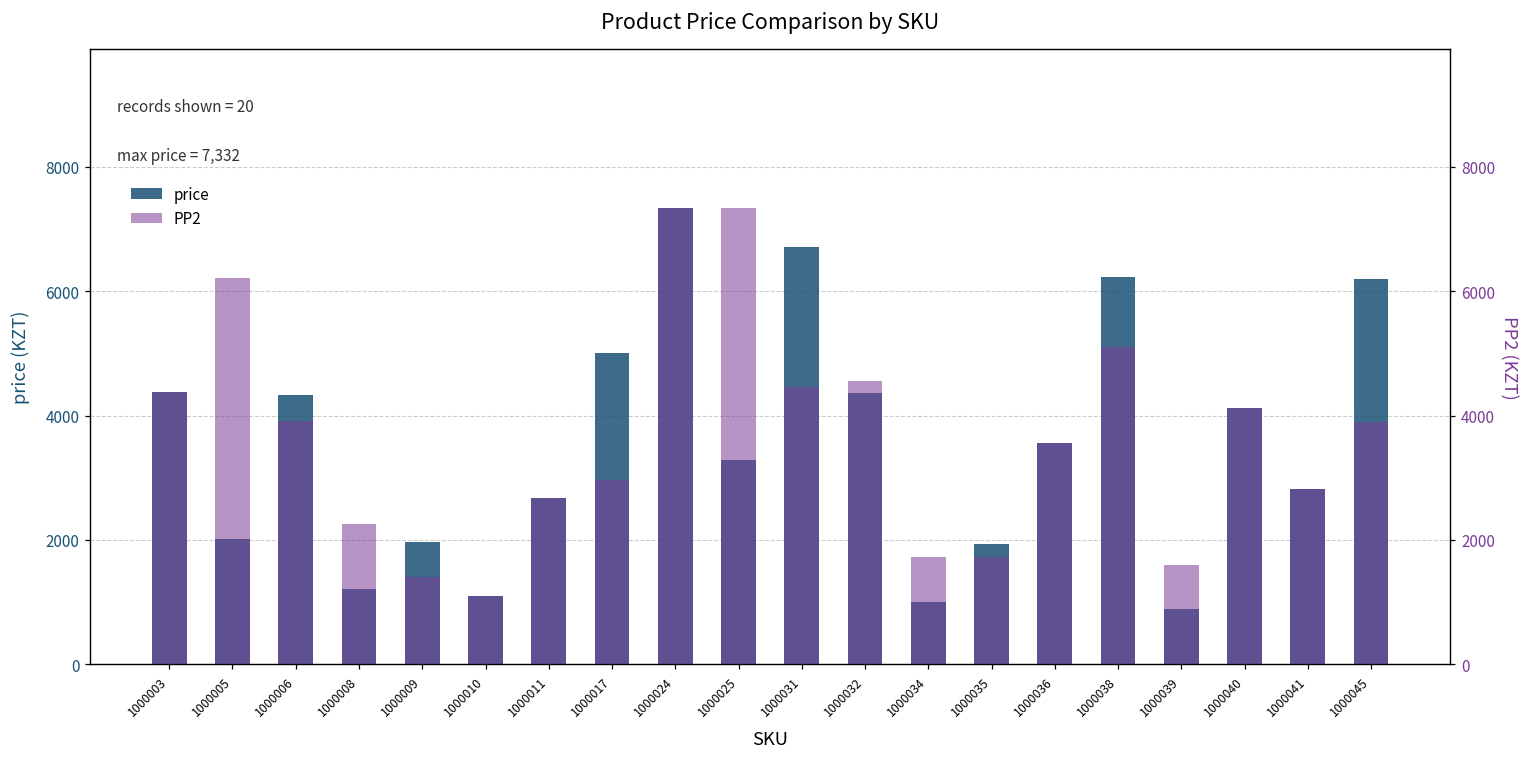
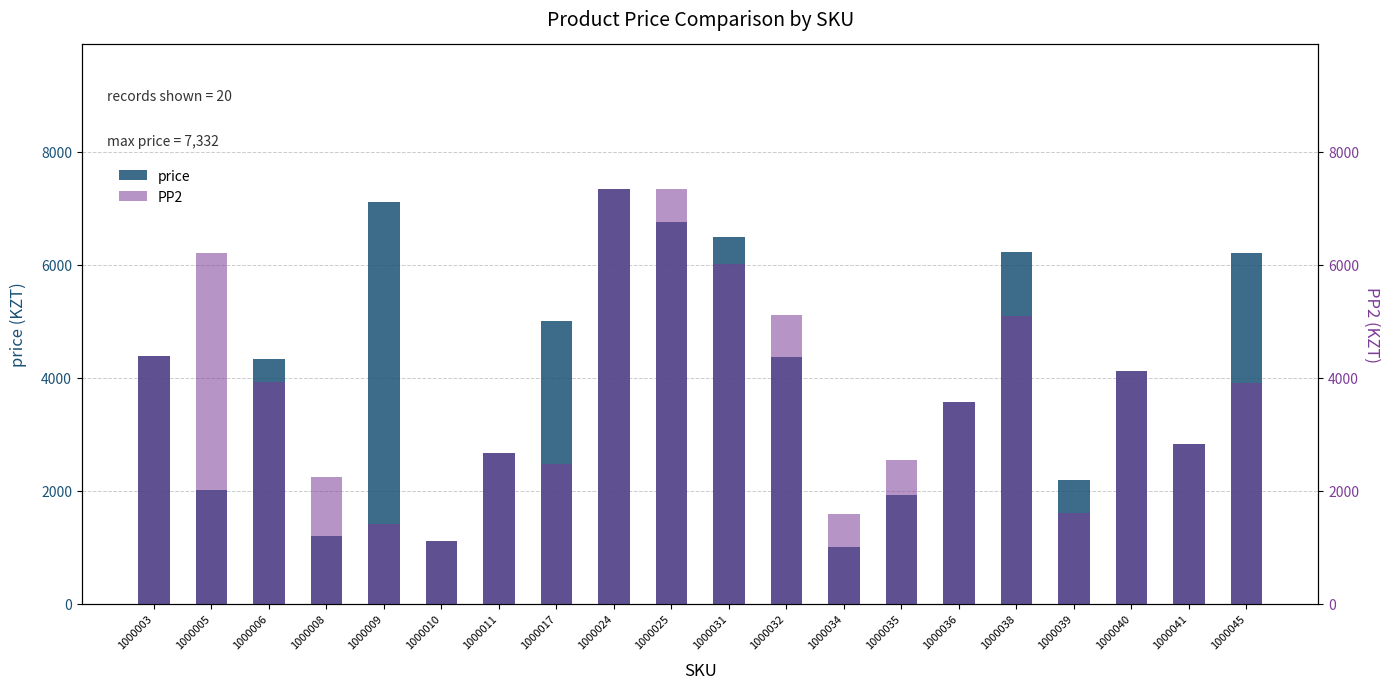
  {
    "price": {
      "1000003": 4400,
      "1000005": 2000,
      "1000006": 4300,
      "1000008": 1200,
-     "1000009": 2000,
+     "1000009": 7100,
      "1000010": 1100,
      "1000011": 2700,
      "1000017": 5000,
      "1000024": 7300,
-     "1000025": 3300,
-     "1000031": 6700,
+     "1000025": 6800,
+     "1000031": 6500,
      "1000032": 4400,
      "1000034": 1000,
      "1000035": 1900,
      "1000036": 3600,
      "1000038": 6200,
-     "1000039": 900,
+     "1000039": 2200,
      "1000040": 4100,
      "1000041": 2800,
      "1000045": 6200
    },
    "PP2": {
      "1000003": 4400,
      "1000005": 6200,
      "1000006": 3900,
      "1000008": 2200,
      "1000009": 1400,
      "1000010": 1100,
      "1000011": 2700,
-     "1000017": 3000,
+     "1000017": 2500,
      "1000024": 7300,
      "1000025": 7300,
-     "1000031": 4500,
-     "1000032": 4600,
-     "1000034": 1700,
-     "1000035": 1700,
+     "1000031": 6000,
+     "1000032": 5100,
+     "1000034": 1600,
+     "1000035": 2500,
      "1000036": 3600,
      "1000038": 5100,
      "1000039": 1600,
      "1000040": 4100,
      "1000041": 2800,
      "1000045": 3900
    }
  }
